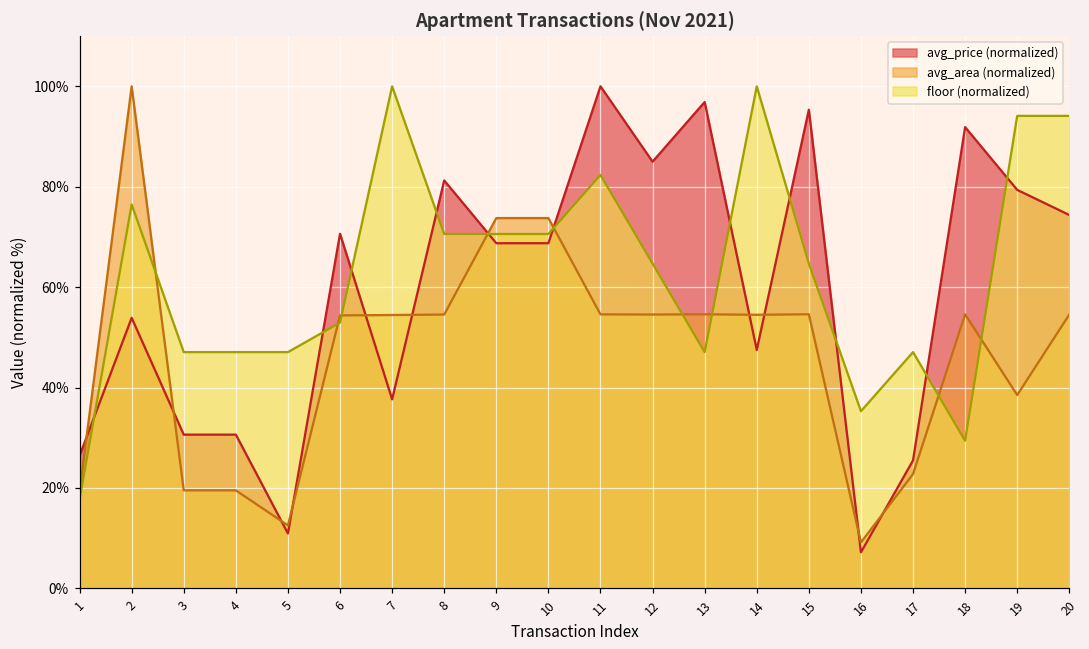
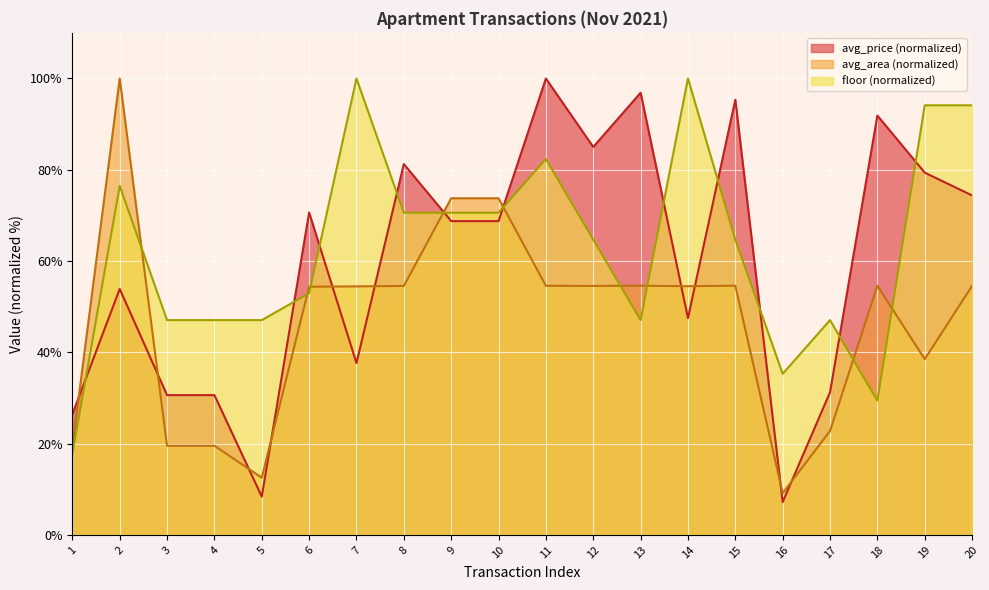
  {
    "avg_price (normalized)": {
      "1": "26%",
      "2": "54%",
      "3": "31%",
      "4": "31%",
-     "5": "11%",
+     "5": "8%",
      "6": "71%",
      "7": "38%",
      "8": "81%",
      "9": "69%",
      "10": "69%",
      "11": "100%",
      "12": "85%",
      "13": "97%",
      "14": "47%",
      "15": "95%",
      "16": "7%",
-     "17": "25%",
+     "17": "31%",
      "18": "92%",
      "19": "79%",
      "20": "74%"
    }
  }
